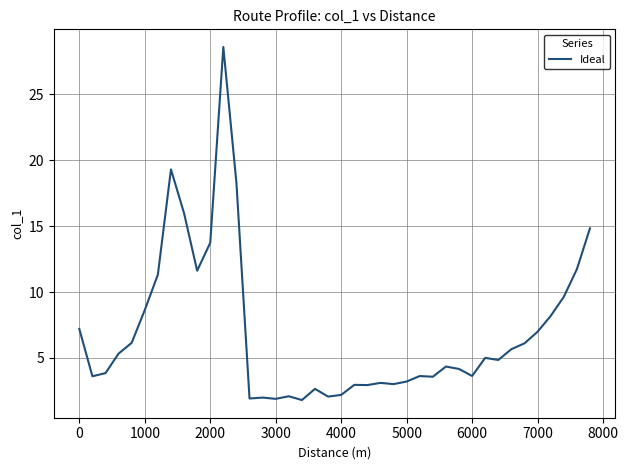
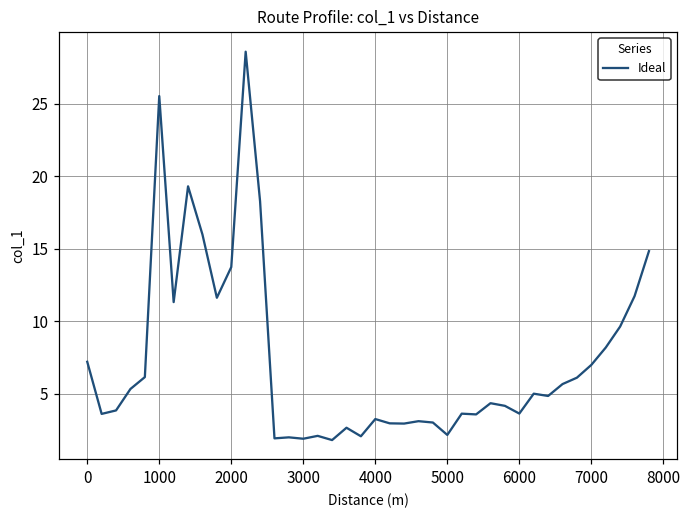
  {
    "0": 7.2,
-   "1000": 8.6,
+   "1000": 25.5,
    "2000": 13.7,
    "3000": 1.9,
-   "4000": 2.2,
-   "5000": 3.2,
+   "4000": 3.3,
+   "5000": 2.2,
    "6000": 3.6,
    "7000": 7.0
  }
